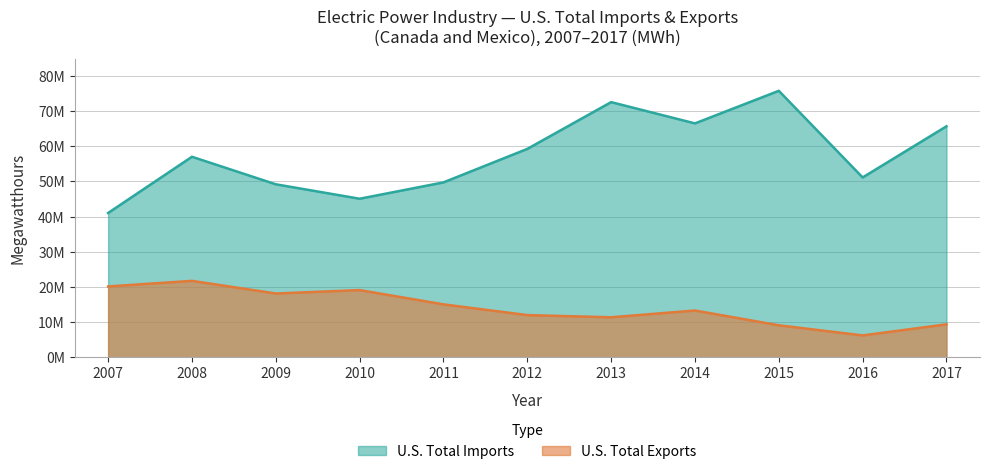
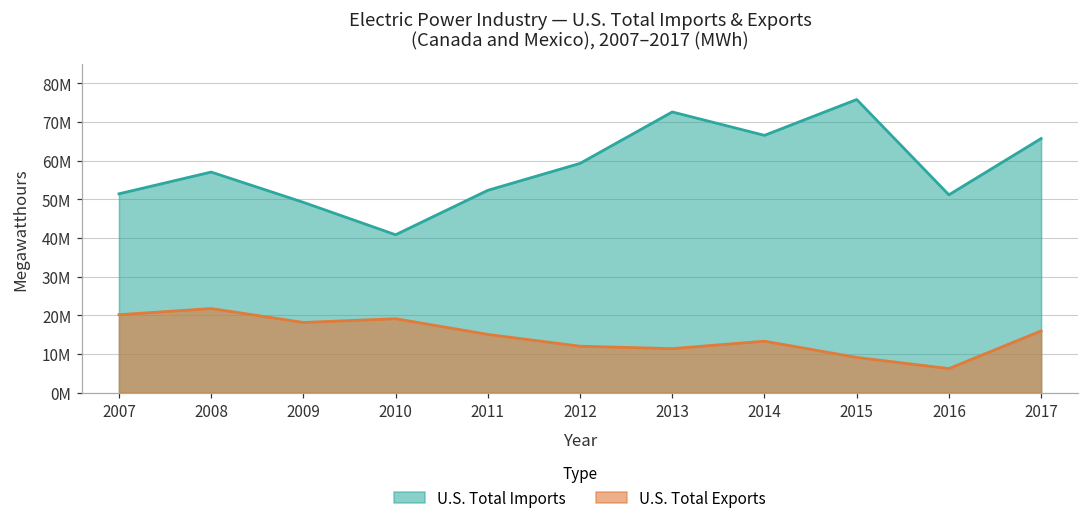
  {
    "U.S. Total Imports": {
-     "2007": 41000000,
+     "2007": 51000000,
      "2008": 57000000,
      "2009": 49000000,
-     "2010": 45000000,
-     "2011": 50000000,
+     "2010": 41000000,
+     "2011": 52000000,
      "2012": 59000000,
      "2013": 73000000,
      "2014": 67000000,
      "2015": 76000000,
      "2016": 51000000,
      "2017": 66000000
    },
    "U.S. Total Exports": {
      "2007": 20000000,
      "2008": 22000000,
      "2009": 18000000,
      "2010": 19000000,
      "2011": 15000000,
      "2012": 12000000,
      "2013": 11000000,
      "2014": 13000000,
      "2015": 9000000,
      "2016": 6000000,
-     "2017": 9000000
+     "2017": 16000000
    }
  }
